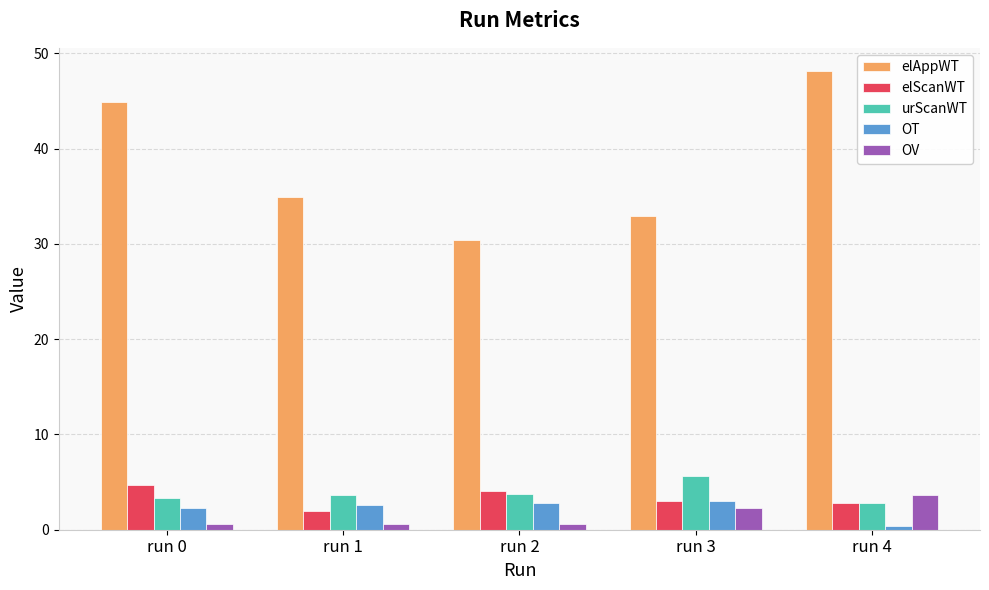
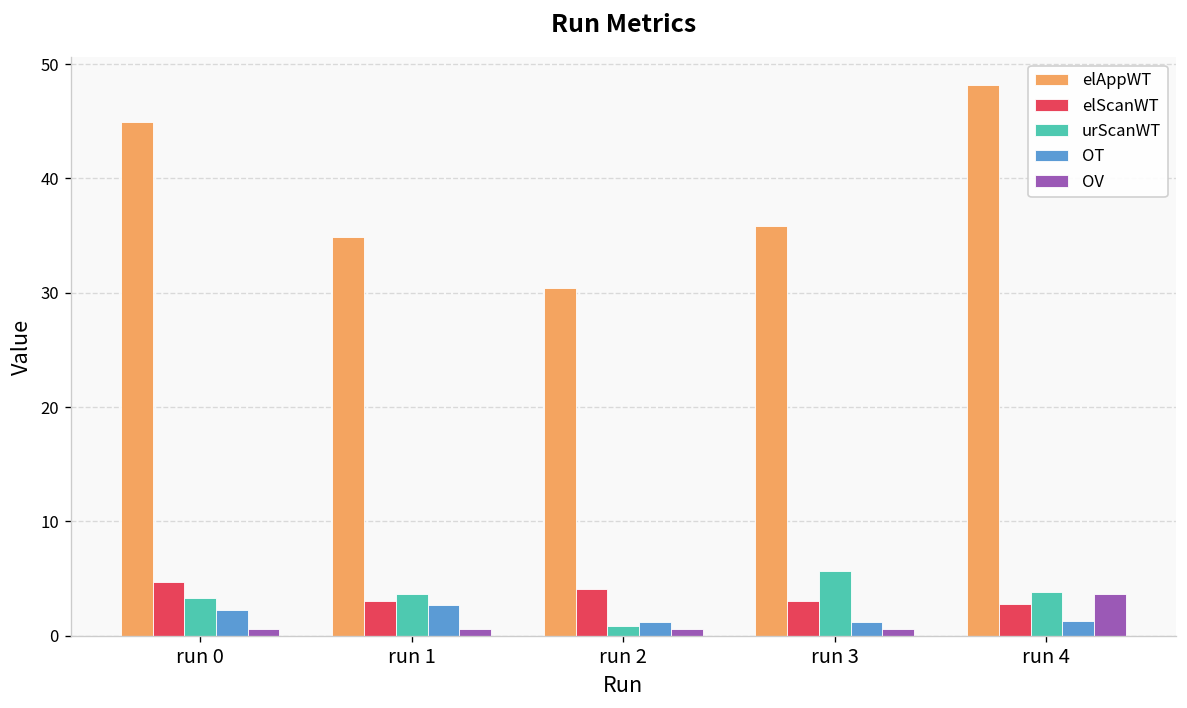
  {
    "elAppWT": {
      "run 0": 45,
      "run 1": 35,
      "run 2": 30,
-     "run 3": 33,
+     "run 3": 36,
      "run 4": 48
    },
    "elScanWT": {
      "run 0": 5,
-     "run 1": 2,
+     "run 1": 3,
      "run 2": 4,
      "run 3": 3,
      "run 4": 3
    },
    "urScanWT": {
      "run 0": 3,
      "run 1": 4,
-     "run 2": 4,
+     "run 2": 1,
      "run 3": 6,
-     "run 4": 3
+     "run 4": 4
    },
    "OT": {
      "run 0": 2,
      "run 1": 3,
-     "run 2": 3,
-     "run 3": 3,
-     "run 4": 0
+     "run 2": 1,
+     "run 3": 1,
+     "run 4": 1
    },
    "OV": {
      "run 0": 1,
      "run 1": 1,
      "run 2": 1,
-     "run 3": 2,
+     "run 3": 1,
      "run 4": 4
    }
  }
